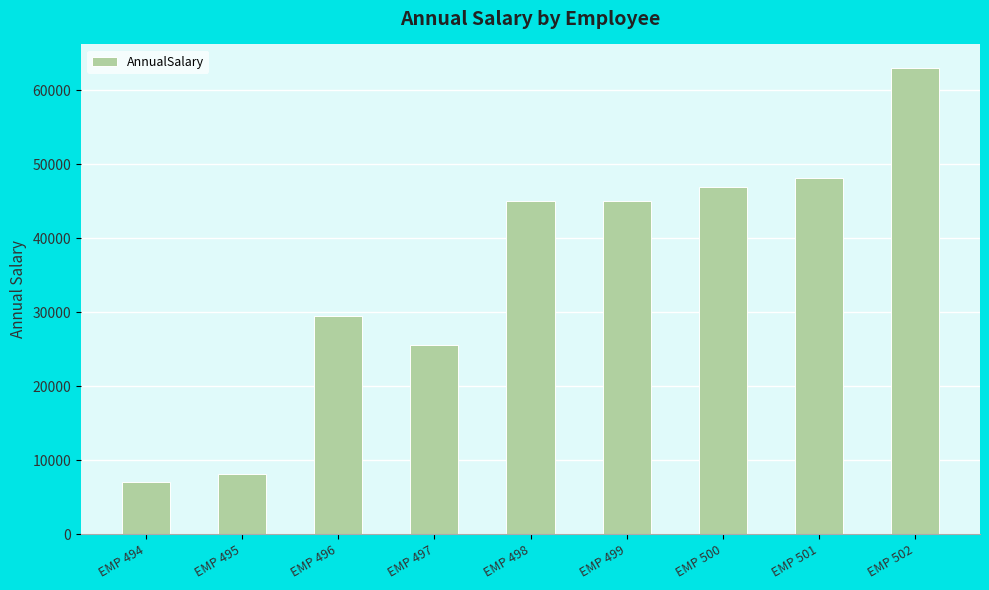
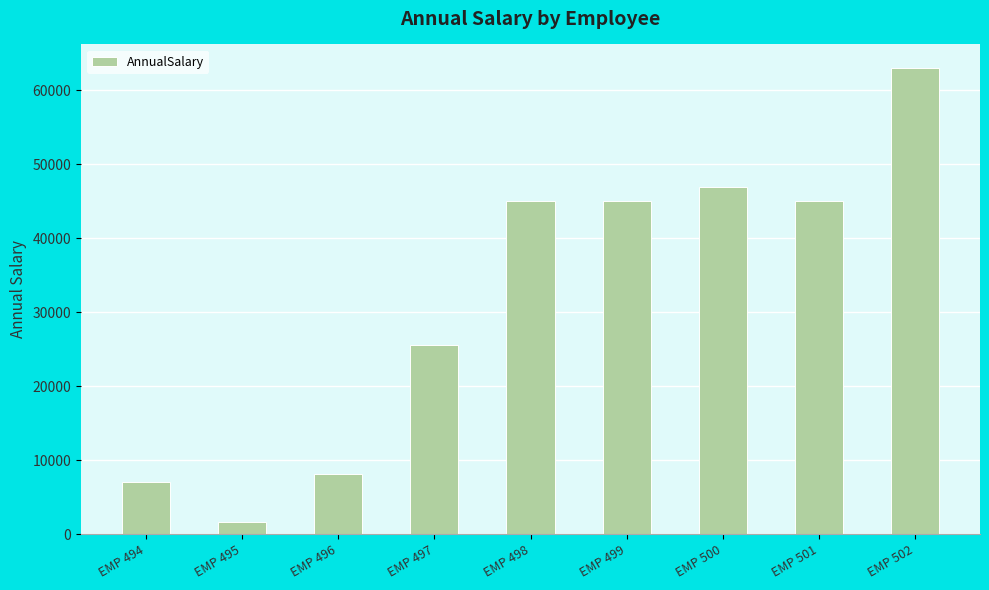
  {
    "EMP 494": 7000,
-   "EMP 495": 8000,
-   "EMP 496": 29000,
+   "EMP 495": 2000,
+   "EMP 496": 8000,
    "EMP 497": 26000,
    "EMP 498": 45000,
    "EMP 499": 45000,
    "EMP 500": 47000,
-   "EMP 501": 48000,
+   "EMP 501": 45000,
    "EMP 502": 63000
  }
